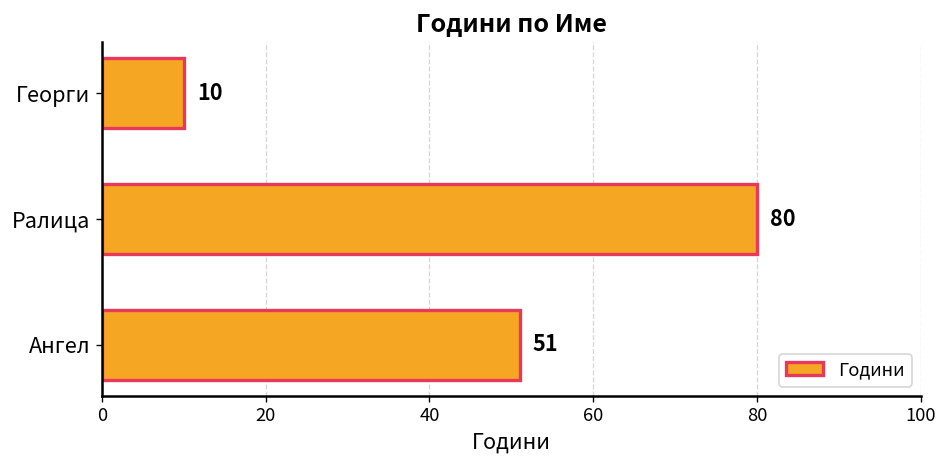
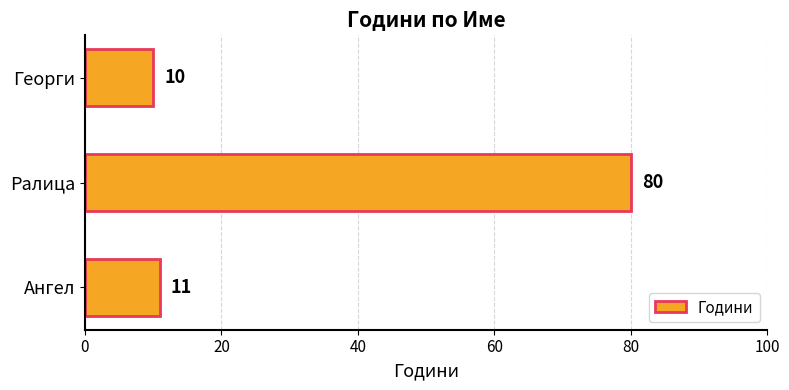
  {
    "Георги": 10,
    "Ралица": 80,
-   "Ангел": 51
+   "Ангел": 11
  }
